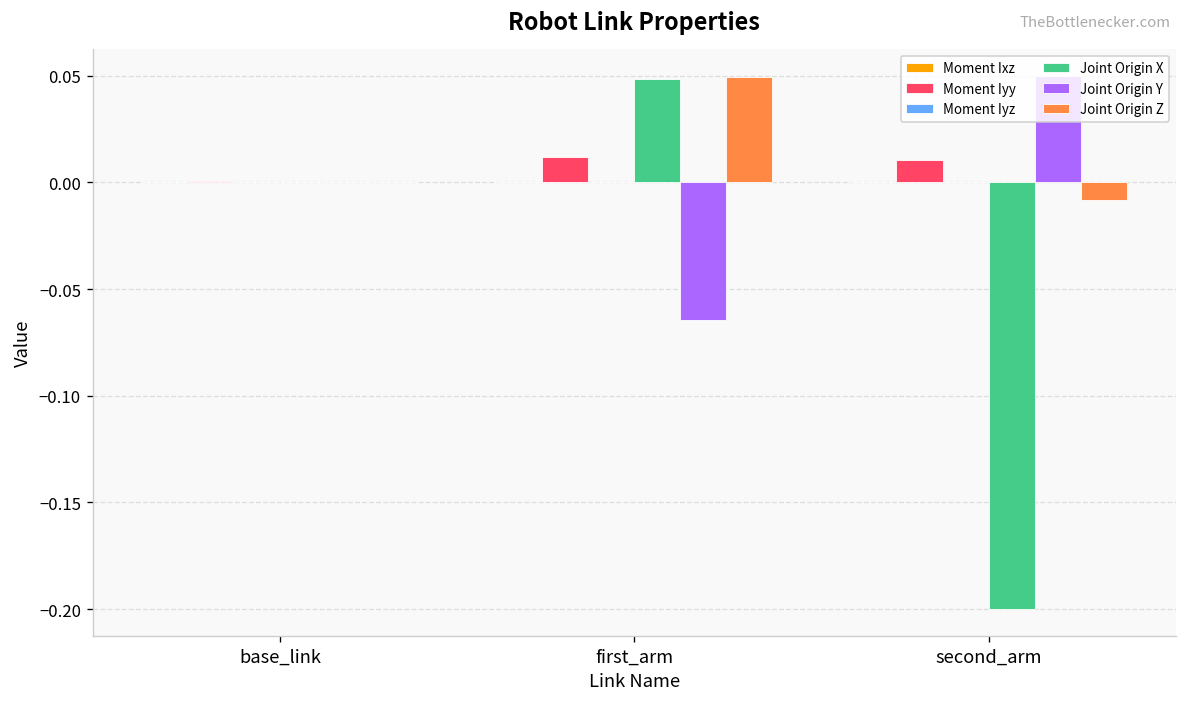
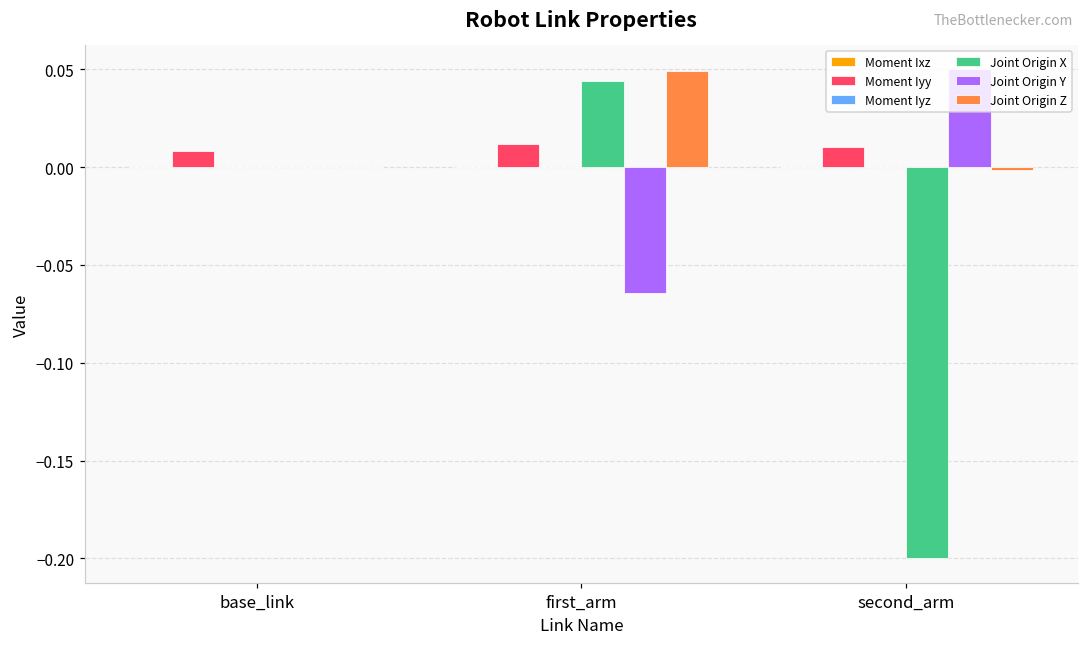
  {
    "Moment Ixz": {
      "base_link": 0.000
    },
    "Moment Iyy": {
-     "base_link": 0.001,
+     "base_link": 0.008,
      "first_arm": 0.012,
      "second_arm": 0.010
    },
    "Moment Iyz": {
      "base_link": 0.000
    },
    "Joint Origin X": {
      "base_link": 0.000,
-     "first_arm": 0.049,
+     "first_arm": 0.044,
      "second_arm": -0.200
    },
    "Joint Origin Y": {
      "base_link": 0.000,
      "first_arm": -0.065
    },
    "Joint Origin Z": {
      "base_link": 0.000,
      "first_arm": 0.049,
-     "second_arm": -0.008
+     "second_arm": -0.001
    }
  }
